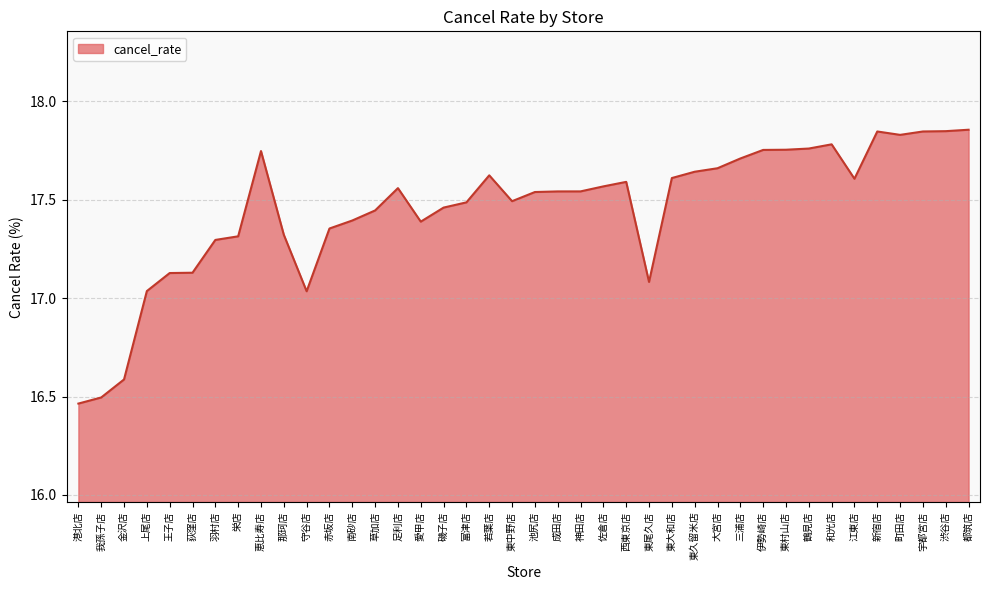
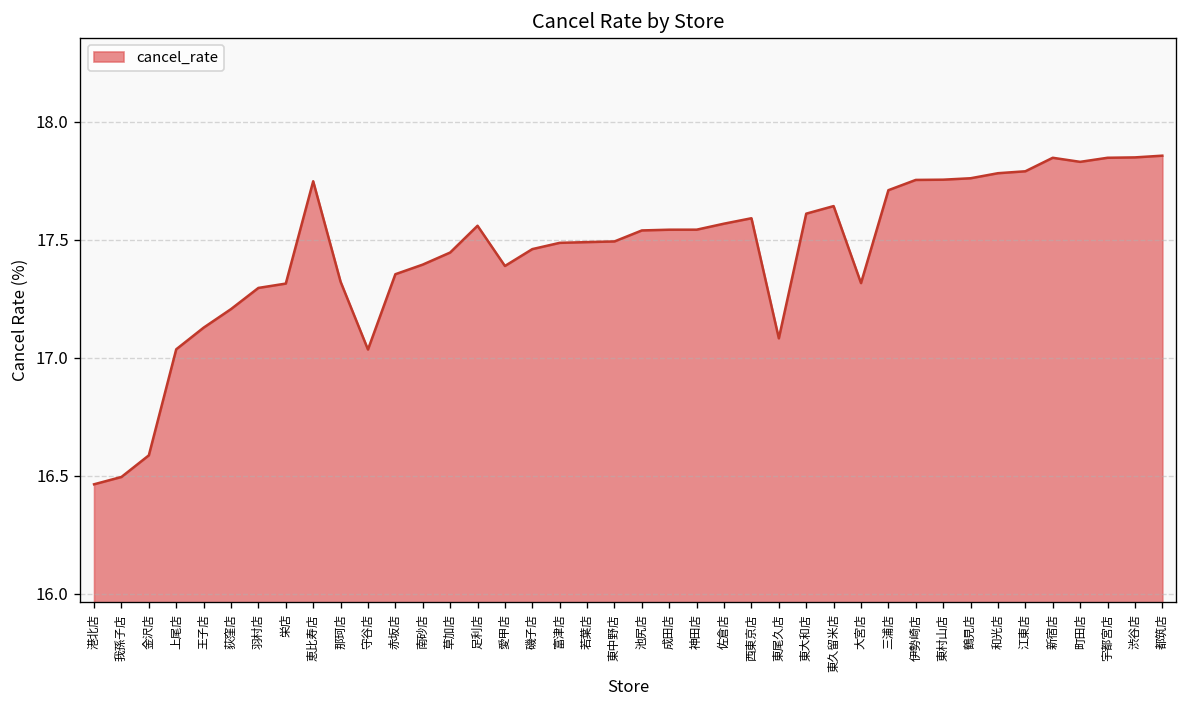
  {
    "港北店": 16.46,
    "我孫子店": 16.50,
    "金沢店": 16.59,
    "上尾店": 17.04,
    "王子店": 17.13,
-   "荻窪店": 17.13,
+   "荻窪店": 17.21,
    "羽村店": 17.30,
    "栄店": 17.31,
    "恵比寿店": 17.75,
    "那珂店": 17.32,
    "守谷店": 17.04,
    "赤坂店": 17.35,
    "南砂店": 17.39,
    "草加店": 17.45,
    "足利店": 17.56,
    "愛甲店": 17.39,
    "磯子店": 17.46,
    "富津店": 17.49,
-   "若葉店": 17.62,
+   "若葉店": 17.49,
    "東中野店": 17.49,
    "池尻店": 17.54,
    "成田店": 17.54,
    "神田店": 17.54,
    "佐倉店": 17.57,
    "西東京店": 17.59,
    "東尾久店": 17.08,
    "東大和店": 17.61,
    "東久留米店": 17.64,
-   "大宮店": 17.66,
+   "大宮店": 17.32,
    "三浦店": 17.71,
    "伊勢崎店": 17.75,
    "東村山店": 17.75,
    "鶴見店": 17.76,
    "和光店": 17.78,
-   "江東店": 17.61,
+   "江東店": 17.79,
    "新宿店": 17.85,
    "町田店": 17.83,
    "宇都宮店": 17.85,
    "渋谷店": 17.85,
    "都筑店": 17.86
  }
